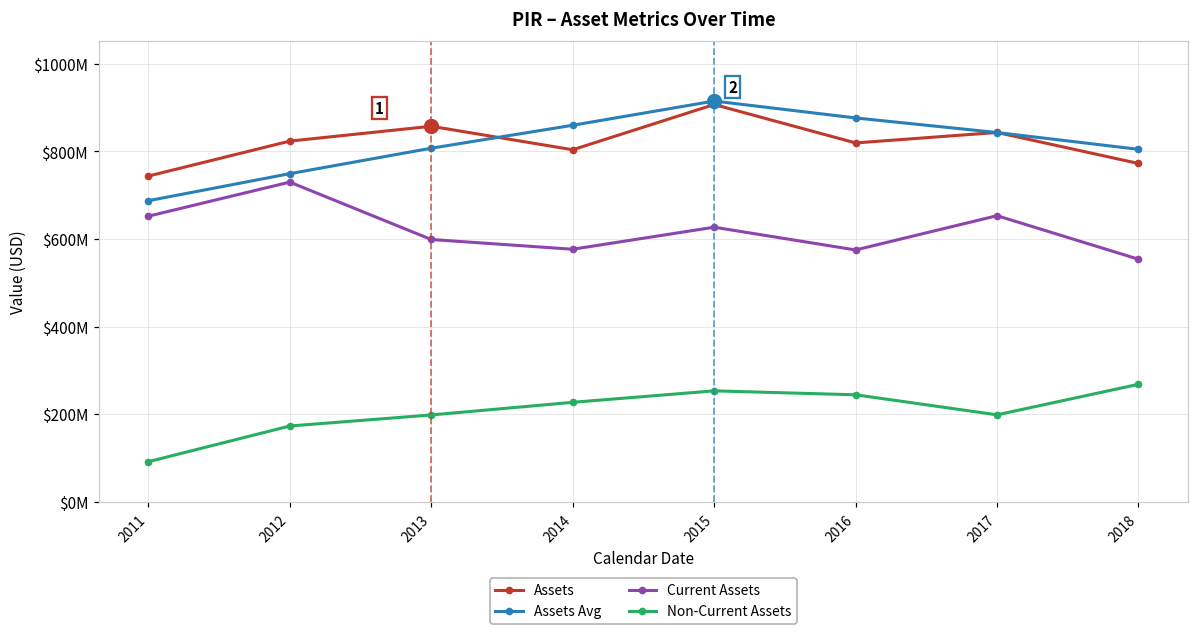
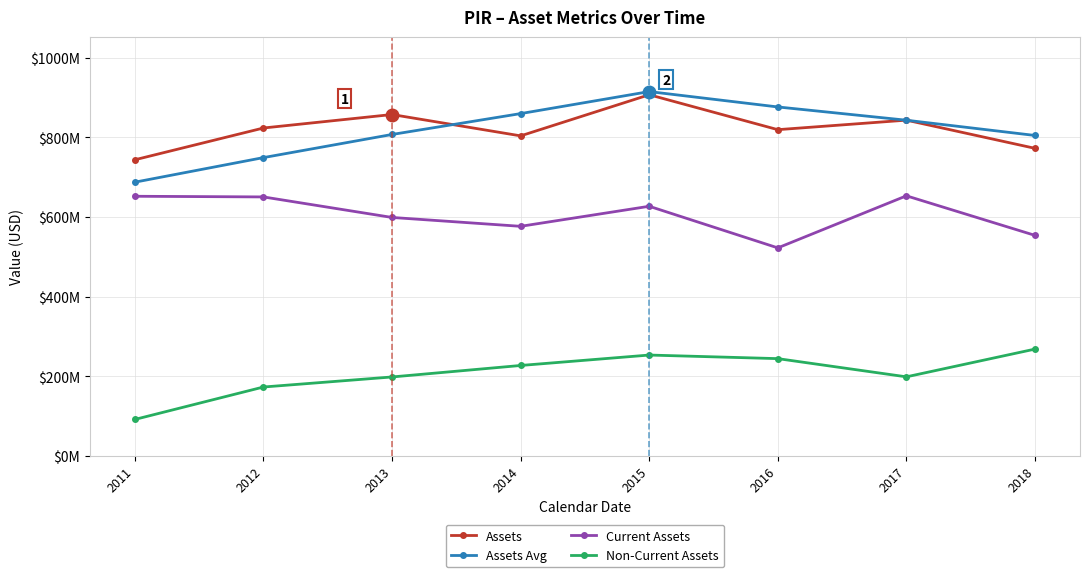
  {
    "Current Assets": {
      "2011": "$650000000",
-     "2012": "$730000000",
+     "2012": "$650000000",
      "2013": "$600000000",
      "2014": "$580000000",
      "2015": "$630000000",
-     "2016": "$570000000",
+     "2016": "$520000000",
      "2017": "$650000000",
      "2018": "$550000000"
    },
    "Non-Current Assets": {
      "2011": "$90000000",
      "2012": "$170000000",
      "2013": "$200000000",
      "2014": "$230000000",
      "2015": "$250000000",
      "2016": "$240000000",
      "2017": "$200000000",
      "2018": "$270000000"
    }
  }
